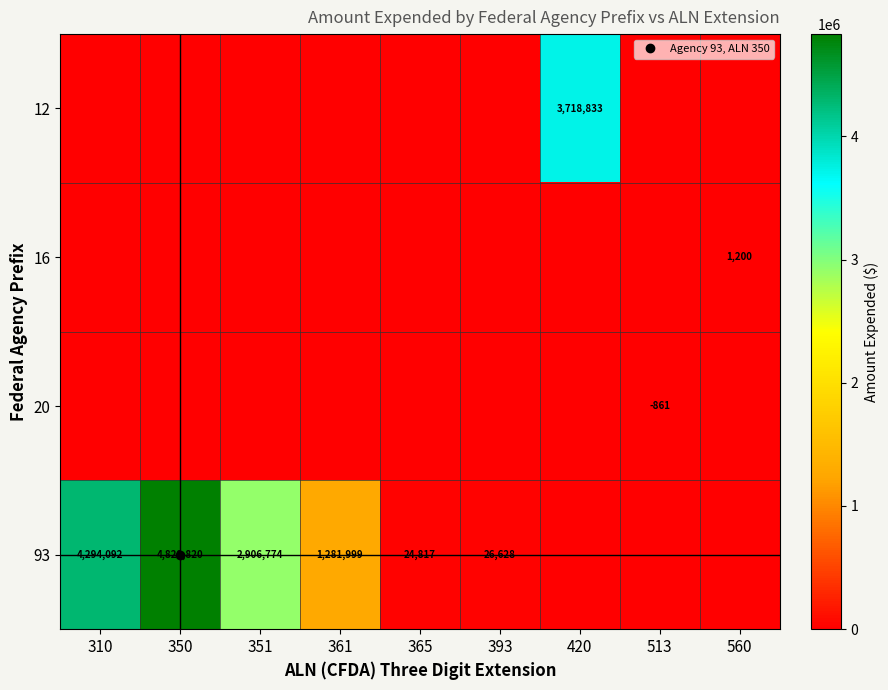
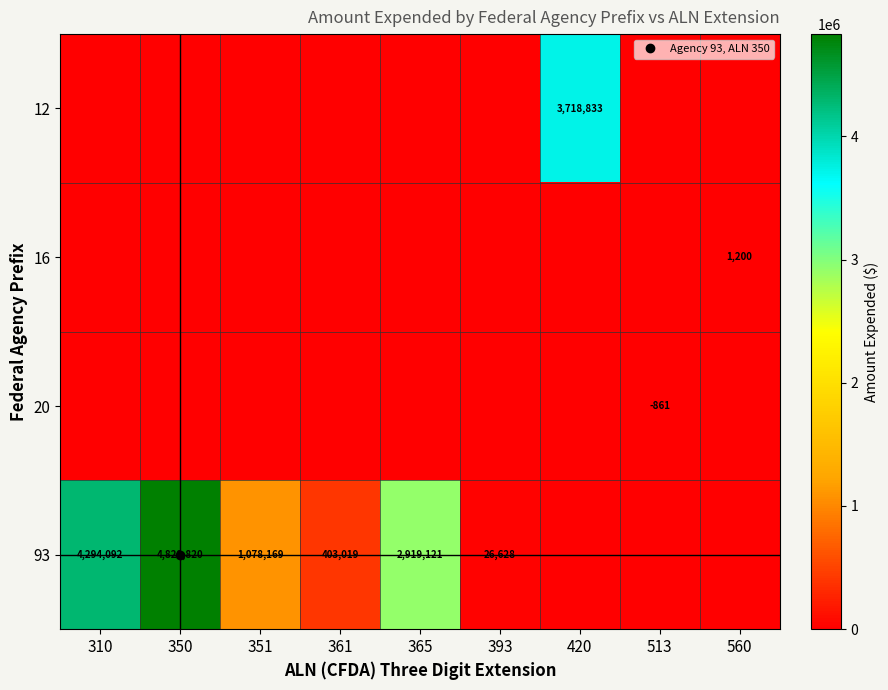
  {
    "12": {
      "420": "3,718,833"
    },
    "16": {
      "560": "1,200"
    },
    "20": {
      "513": "-861"
    },
    "93": {
      "310": "4,294,092",
-     "351": "2,906,774",
-     "361": "1,281,999",
-     "365": "24,817",
+     "351": "1,078,169",
+     "361": "403,019",
+     "365": "2,919,121",
      "393": "26,628"
    }
  }
